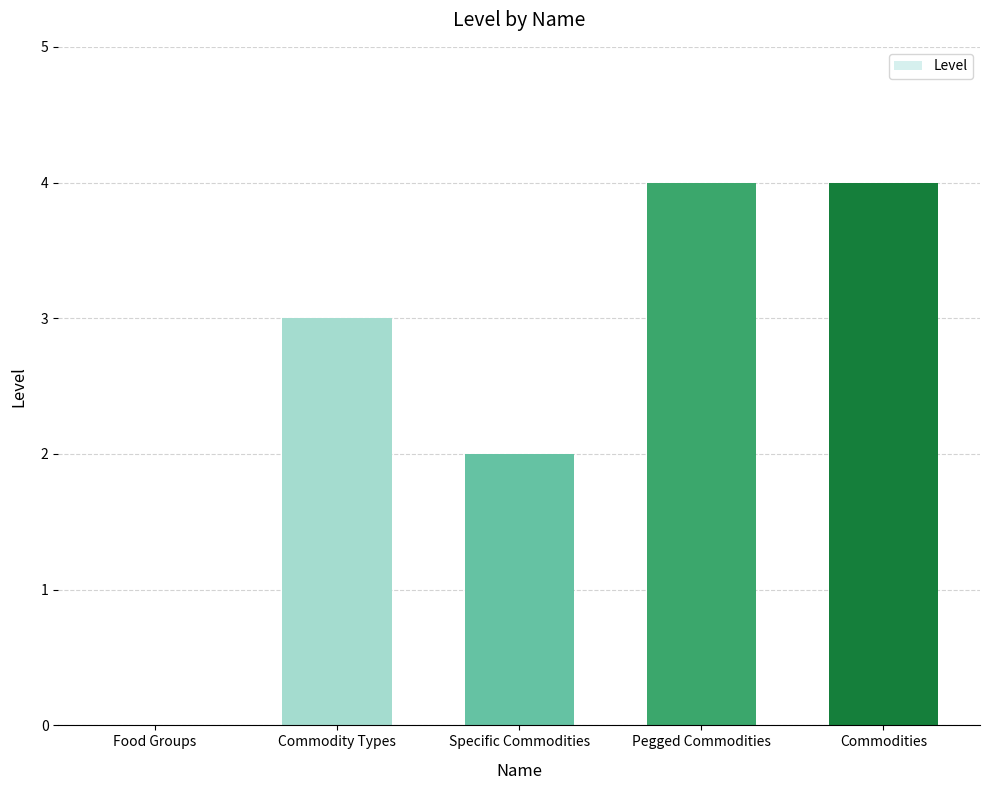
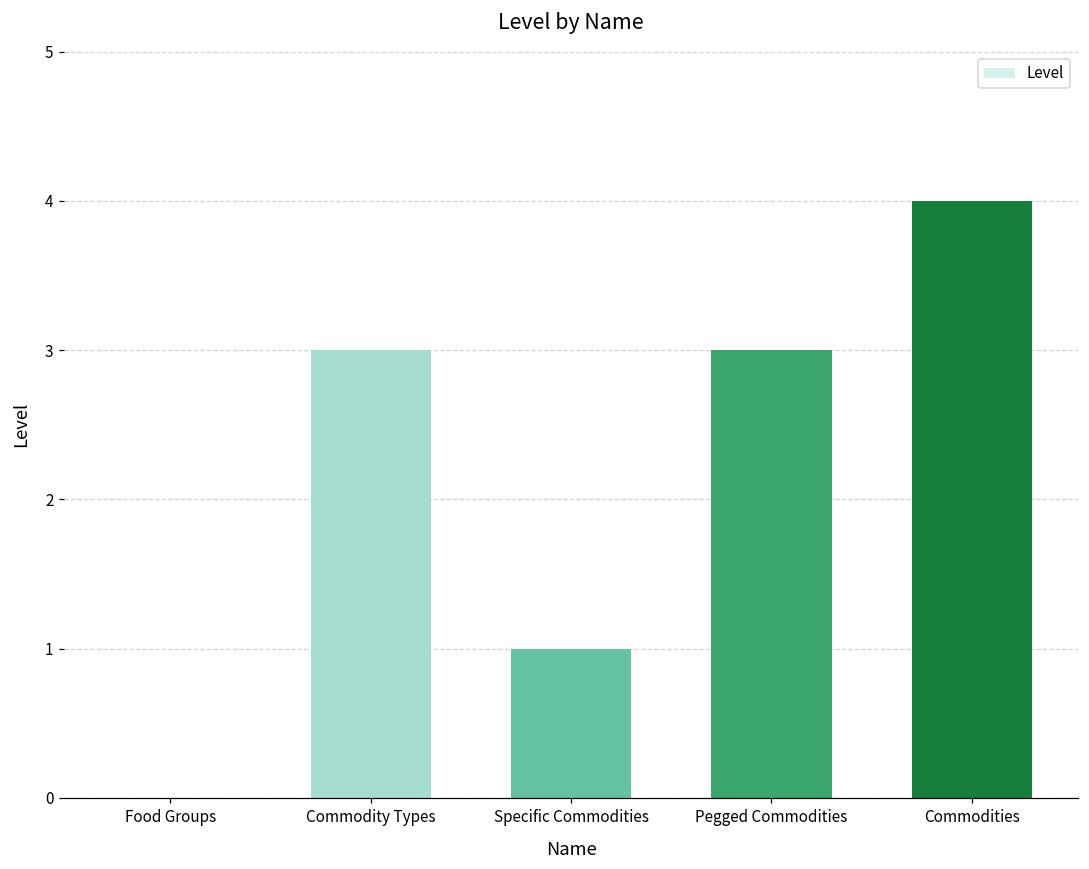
  {
    "Food Groups": 0,
    "Commodity Types": 3,
-   "Specific Commodities": 2,
-   "Pegged Commodities": 4,
+   "Specific Commodities": 1,
+   "Pegged Commodities": 3,
    "Commodities": 4
  }
